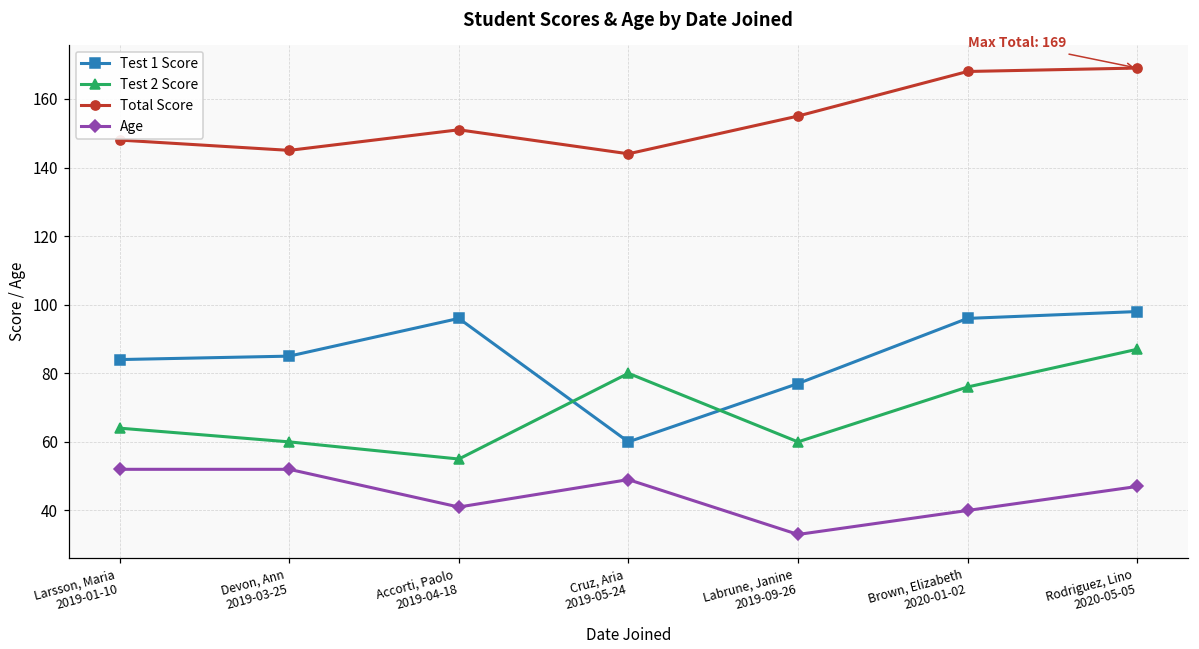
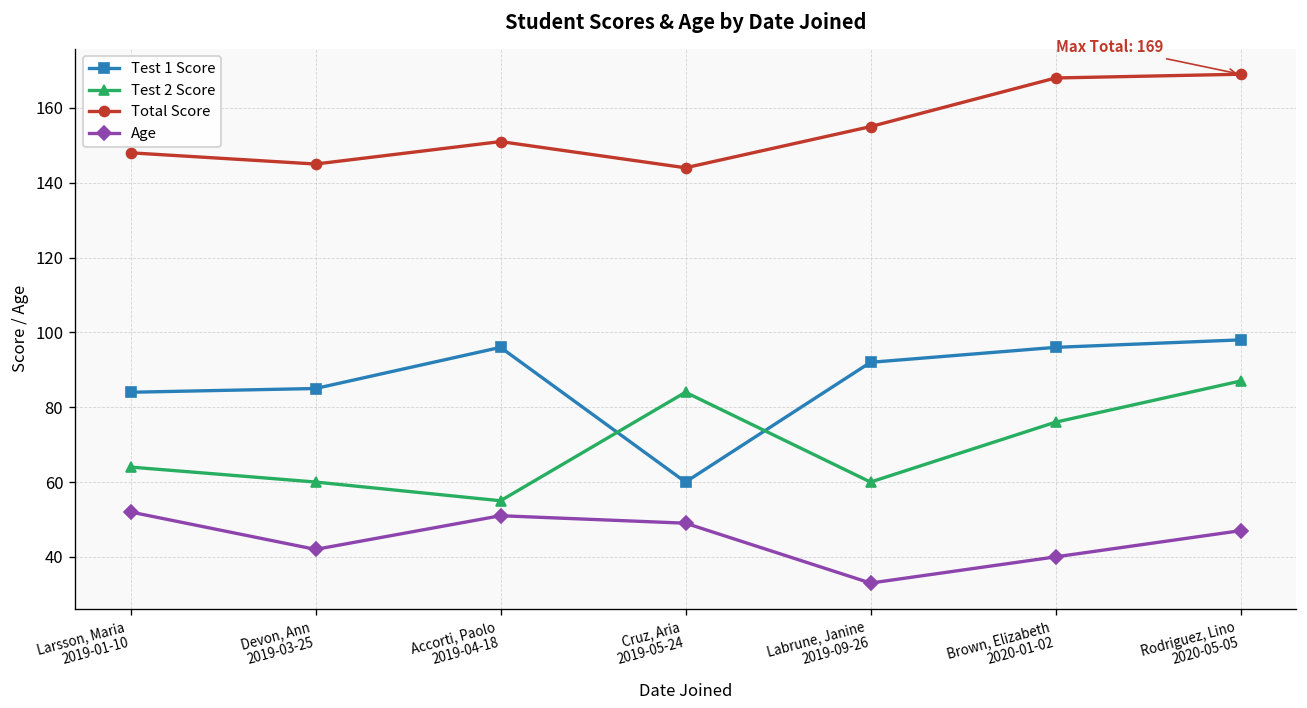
  {
    "Test 1 Score": {
      "Larsson, Maria 2019-01-10": 84,
      "Devon, Ann 2019-03-25": 85,
      "Accorti, Paolo 2019-04-18": 96,
      "Cruz, Aria 2019-05-24": 60,
-     "Labrune, Janine 2019-09-26": 77,
+     "Labrune, Janine 2019-09-26": 92,
      "Brown, Elizabeth 2020-01-02": 96,
      "Rodriguez, Lino 2020-05-05": 98
    },
    "Test 2 Score": {
      "Larsson, Maria 2019-01-10": 64,
      "Devon, Ann 2019-03-25": 60,
      "Accorti, Paolo 2019-04-18": 55,
-     "Cruz, Aria 2019-05-24": 80,
+     "Cruz, Aria 2019-05-24": 84,
      "Labrune, Janine 2019-09-26": 60,
      "Brown, Elizabeth 2020-01-02": 76,
      "Rodriguez, Lino 2020-05-05": 87
    },
    "Total Score": {
      "Rodriguez, Lino 2020-05-05": 169
    },
    "Age": {
      "Larsson, Maria 2019-01-10": 52,
-     "Devon, Ann 2019-03-25": 52,
-     "Accorti, Paolo 2019-04-18": 41,
+     "Devon, Ann 2019-03-25": 42,
+     "Accorti, Paolo 2019-04-18": 51,
      "Cruz, Aria 2019-05-24": 49,
      "Labrune, Janine 2019-09-26": 33,
      "Brown, Elizabeth 2020-01-02": 40,
      "Rodriguez, Lino 2020-05-05": 47
    }
  }
